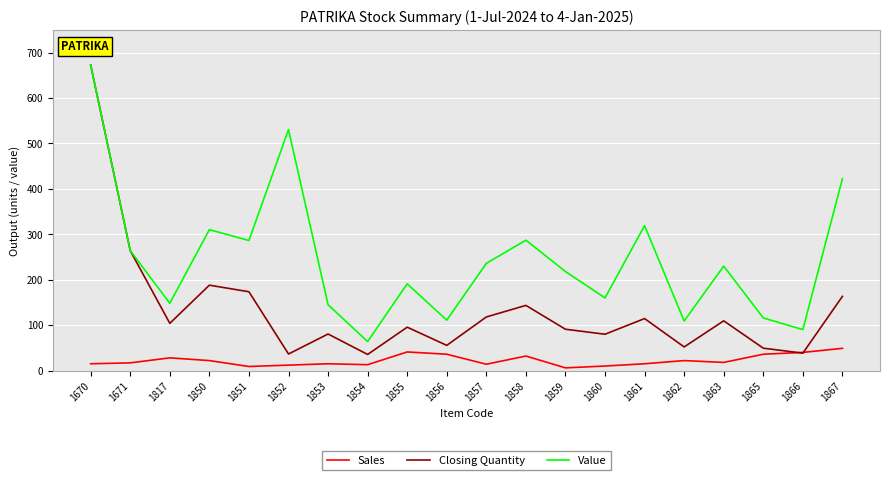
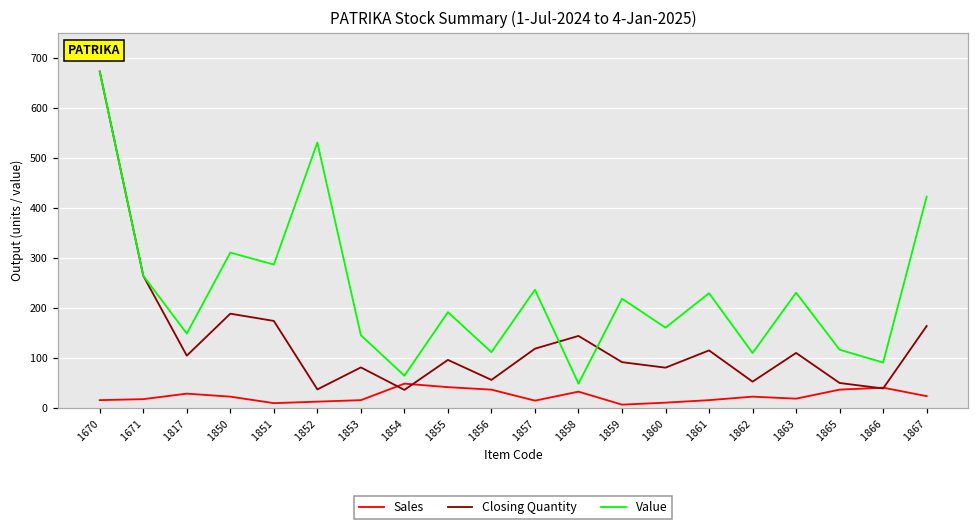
  {
    "Sales": {
      "1670": 20,
      "1671": 20,
      "1817": 30,
      "1850": 20,
      "1851": 10,
      "1852": 10,
      "1853": 20,
-     "1854": 10,
+     "1854": 50,
      "1855": 40,
      "1856": 40,
      "1857": 10,
      "1858": 30,
      "1859": 10,
      "1860": 10,
      "1861": 20,
      "1862": 20,
      "1863": 20,
      "1865": 40,
-     "1867": 50
+     "1867": 20
    },
    "Closing Quantity": {
      "1817": 100,
      "1850": 190,
      "1851": 170,
      "1852": 40,
      "1853": 80,
      "1854": 40,
      "1855": 100,
      "1856": 60,
      "1857": 120,
      "1858": 140,
      "1859": 90,
      "1860": 80,
      "1861": 110,
      "1862": 50,
      "1863": 110,
      "1865": 50,
      "1867": 160
    },
    "Value": {
      "1817": 150,
      "1850": 310,
      "1851": 290,
      "1852": 530,
      "1853": 140,
      "1854": 60,
      "1855": 190,
      "1856": 110,
      "1857": 240,
-     "1858": 290,
+     "1858": 50,
      "1859": 220,
      "1860": 160,
-     "1861": 320,
+     "1861": 230,
      "1862": 110,
      "1863": 230,
      "1865": 120,
      "1866": 90,
      "1867": 420
    }
  }
